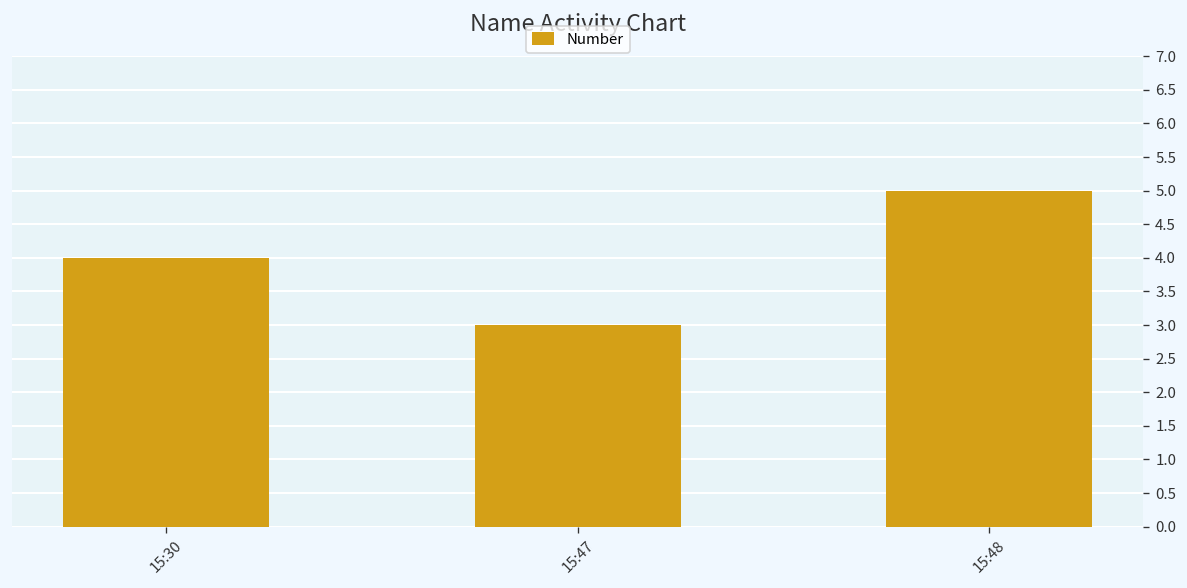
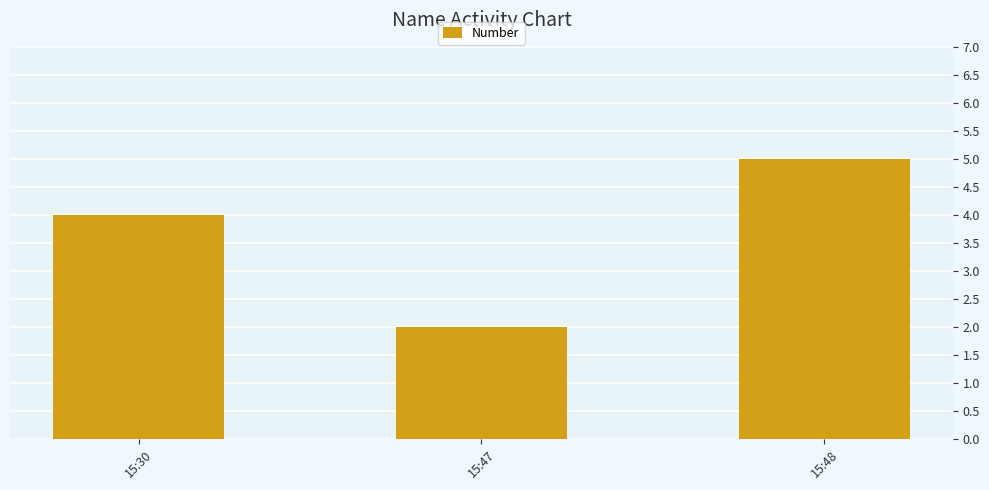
  {
    "15:30": 4,
-   "15:47": 3,
+   "15:47": 2,
    "15:48": 5
  }
